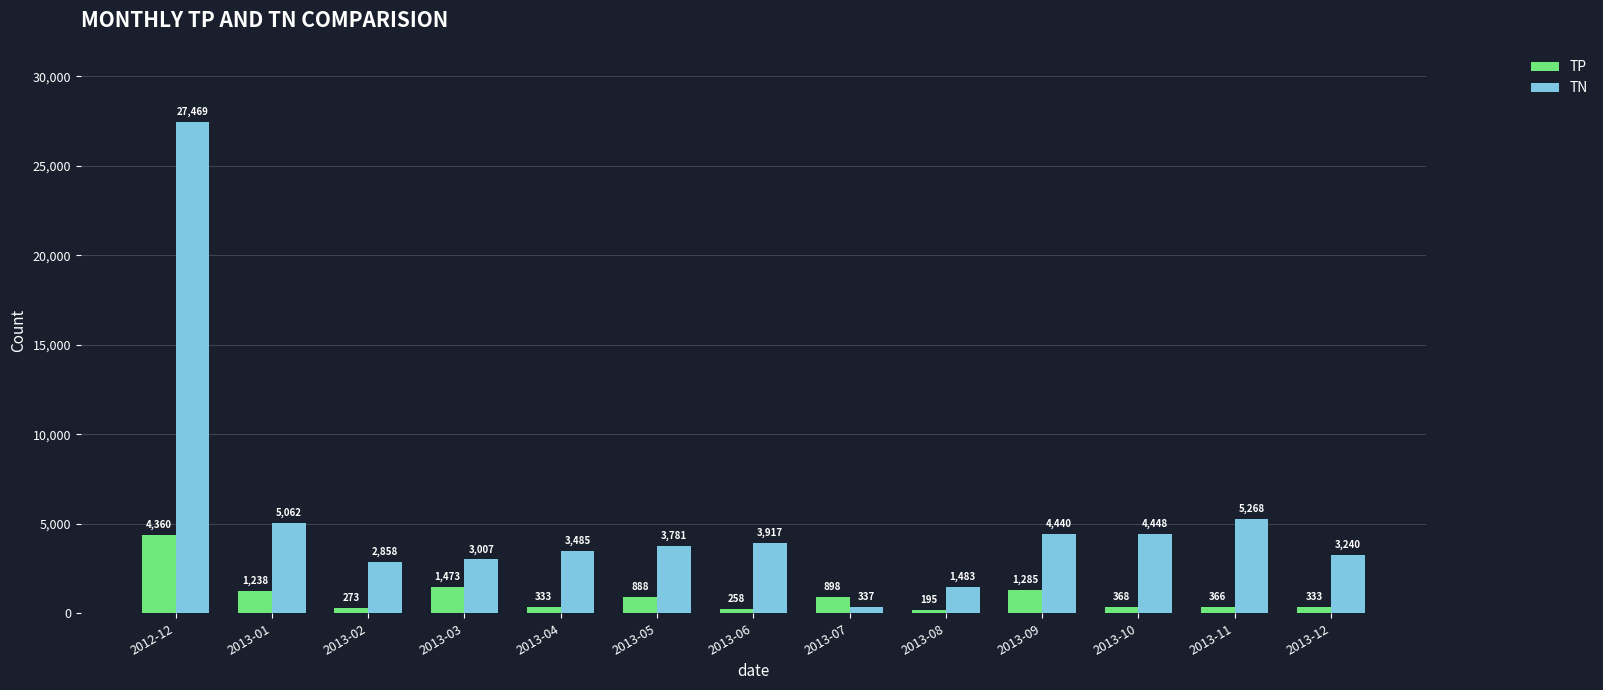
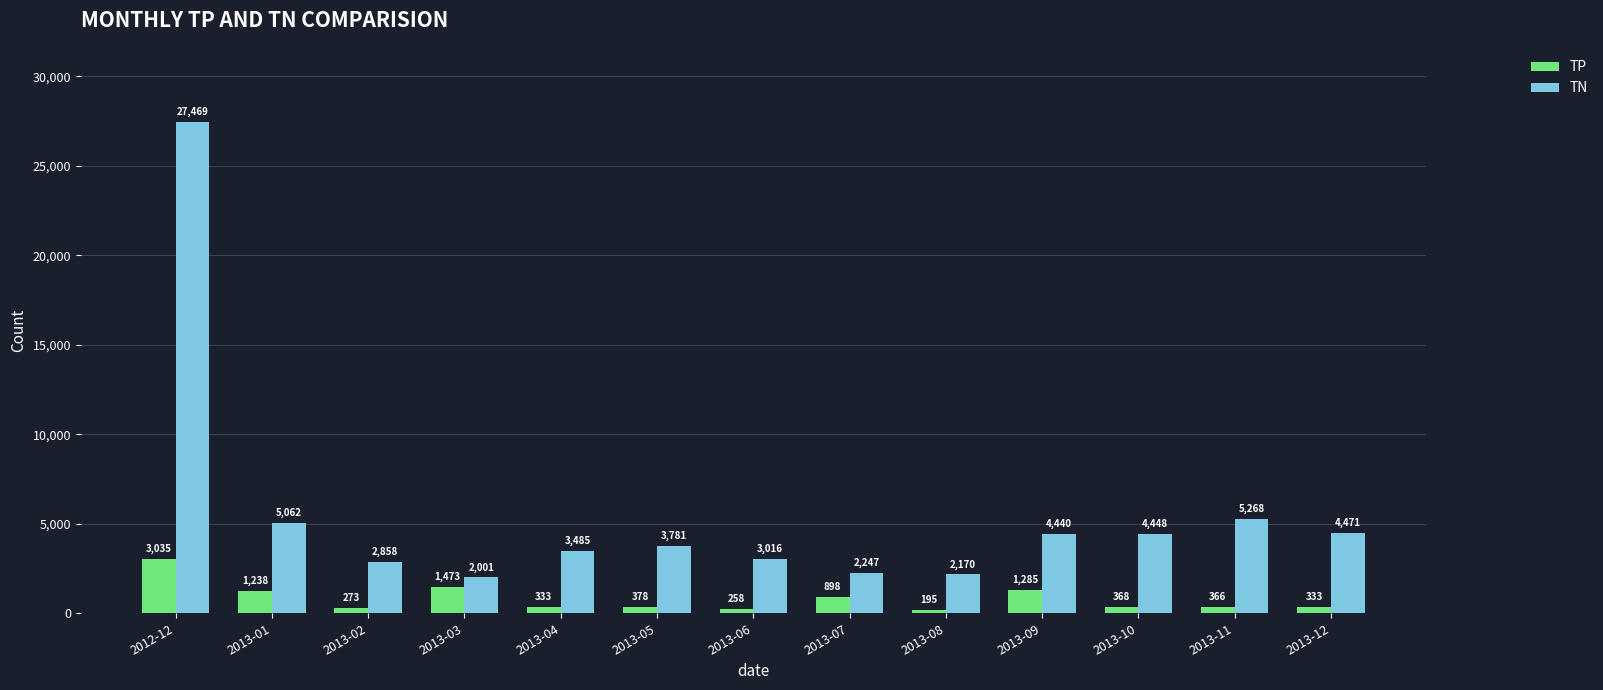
  {
    "TP": {
-     "2012-12": "4,360",
+     "2012-12": "3,035",
      "2013-01": "1,238",
      "2013-02": "273",
      "2013-03": "1,473",
      "2013-04": "333",
-     "2013-05": "888",
+     "2013-05": "378",
      "2013-06": "258",
      "2013-07": "898",
      "2013-08": "195",
      "2013-09": "1,285",
      "2013-10": "368",
      "2013-11": "366",
      "2013-12": "333"
    },
    "TN": {
      "2012-12": "27,469",
      "2013-01": "5,062",
      "2013-02": "2,858",
-     "2013-03": "3,007",
+     "2013-03": "2,001",
      "2013-04": "3,485",
      "2013-05": "3,781",
-     "2013-06": "3,917",
-     "2013-07": "337",
-     "2013-08": "1,483",
+     "2013-06": "3,016",
+     "2013-07": "2,247",
+     "2013-08": "2,170",
      "2013-09": "4,440",
      "2013-10": "4,448",
      "2013-11": "5,268",
-     "2013-12": "3,240"
+     "2013-12": "4,471"
    }
  }
